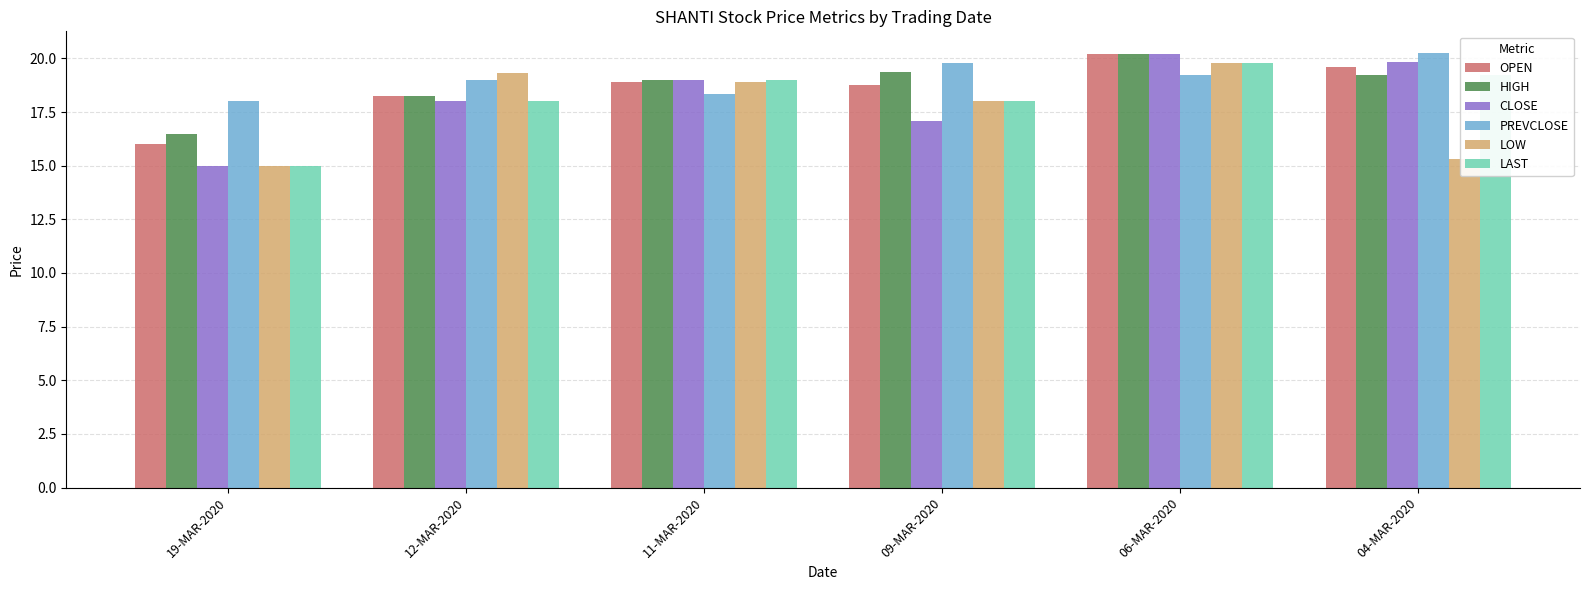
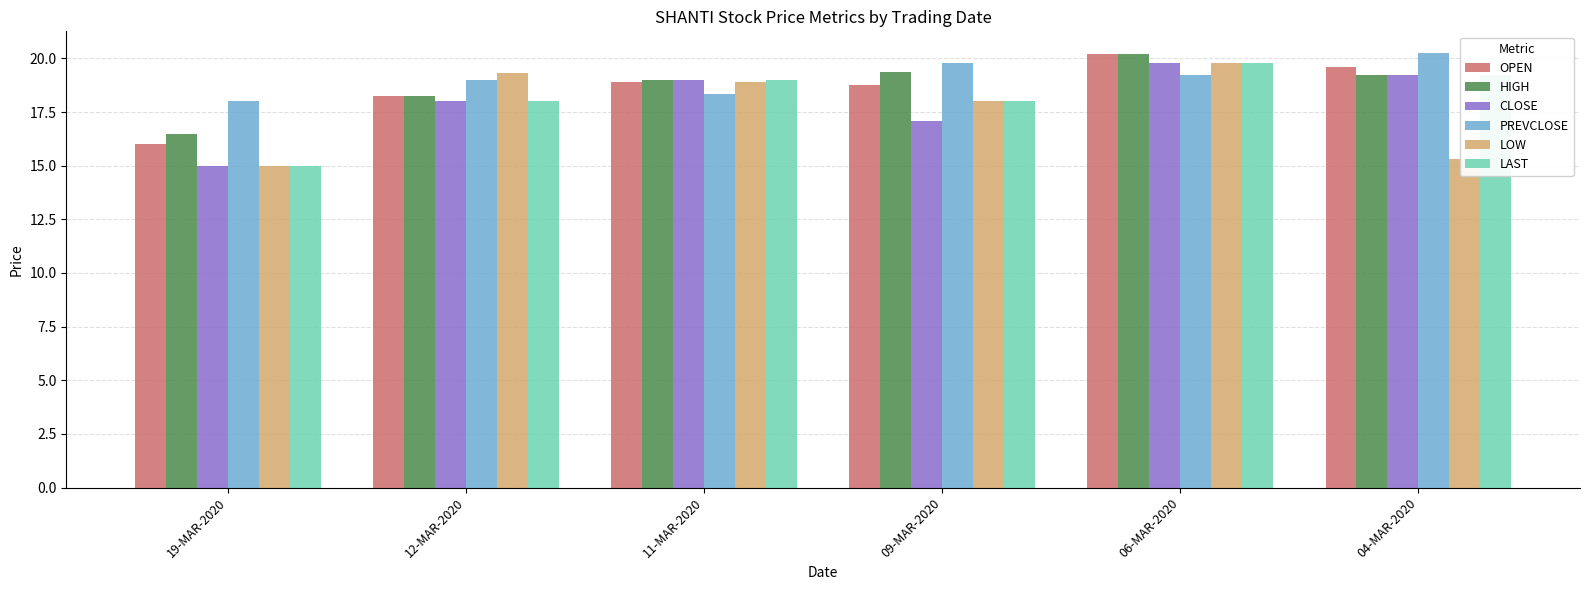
  {
    "OPEN": {
      "19-MAR-2020": 16.0,
      "12-MAR-2020": 18.3,
      "11-MAR-2020": 18.9,
      "09-MAR-2020": 18.8,
      "06-MAR-2020": 20.2,
      "04-MAR-2020": 19.6
    },
    "HIGH": {
      "19-MAR-2020": 16.5,
      "12-MAR-2020": 18.3,
      "11-MAR-2020": 19.0,
      "09-MAR-2020": 19.4,
      "06-MAR-2020": 20.2,
      "04-MAR-2020": 19.3
    },
    "CLOSE": {
      "19-MAR-2020": 15.0,
      "12-MAR-2020": 18.0,
      "11-MAR-2020": 19.0,
      "09-MAR-2020": 17.1,
-     "06-MAR-2020": 20.2,
-     "04-MAR-2020": 19.9
+     "06-MAR-2020": 19.8,
+     "04-MAR-2020": 19.3
    },
    "LOW": {
      "19-MAR-2020": 15.0,
      "12-MAR-2020": 19.3,
      "11-MAR-2020": 18.9,
      "09-MAR-2020": 18.0,
      "06-MAR-2020": 19.8
    }
  }
